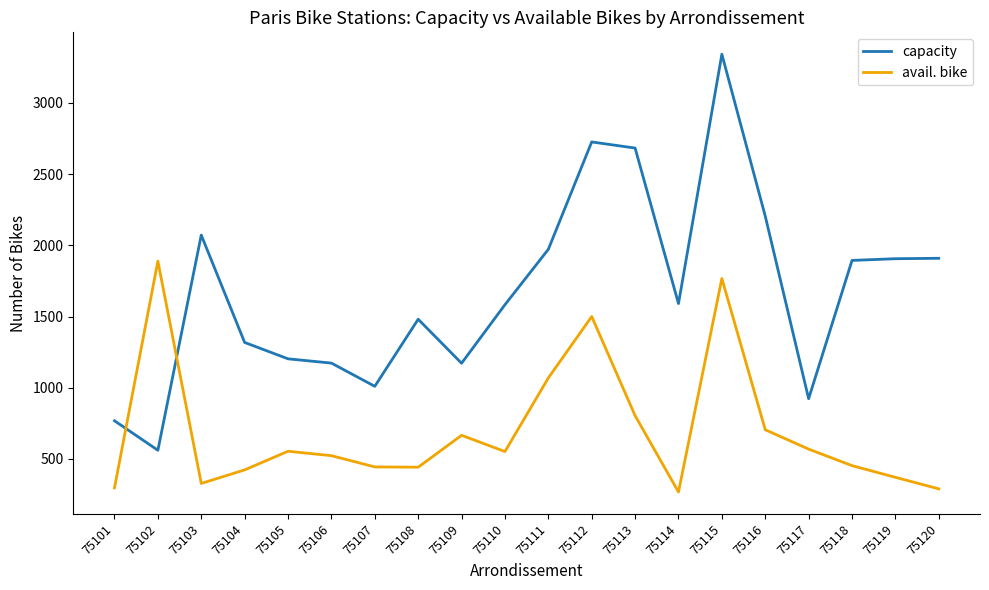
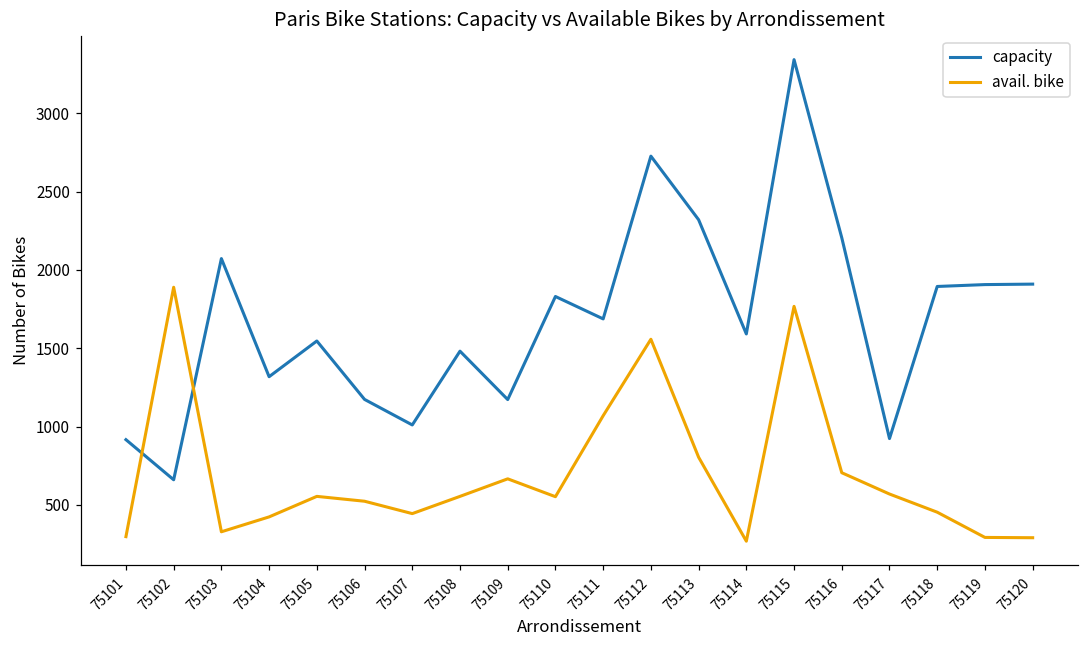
  {
    "capacity": {
-     "75101": 770,
-     "75102": 560,
+     "75101": 920,
+     "75102": 660,
      "75103": 2070,
      "75104": 1320,
-     "75105": 1200,
+     "75105": 1550,
      "75106": 1170,
      "75107": 1010,
      "75108": 1480,
      "75109": 1170,
-     "75110": 1580,
-     "75111": 1970,
+     "75110": 1830,
+     "75111": 1690,
      "75112": 2730,
-     "75113": 2680,
+     "75113": 2320,
      "75114": 1590,
      "75115": 3340,
      "75116": 2210,
      "75117": 920,
      "75118": 1890,
      "75119": 1910,
      "75120": 1910
    },
    "avail. bike": {
      "75101": 300,
      "75102": 1890,
      "75103": 330,
      "75104": 420,
      "75105": 550,
      "75106": 520,
      "75107": 440,
-     "75108": 440,
+     "75108": 550,
      "75109": 670,
      "75110": 550,
      "75111": 1070,
-     "75112": 1500,
+     "75112": 1560,
      "75113": 800,
      "75114": 270,
      "75115": 1770,
      "75116": 710,
      "75117": 570,
      "75118": 450,
-     "75119": 370,
+     "75119": 290,
      "75120": 290
    }
  }
